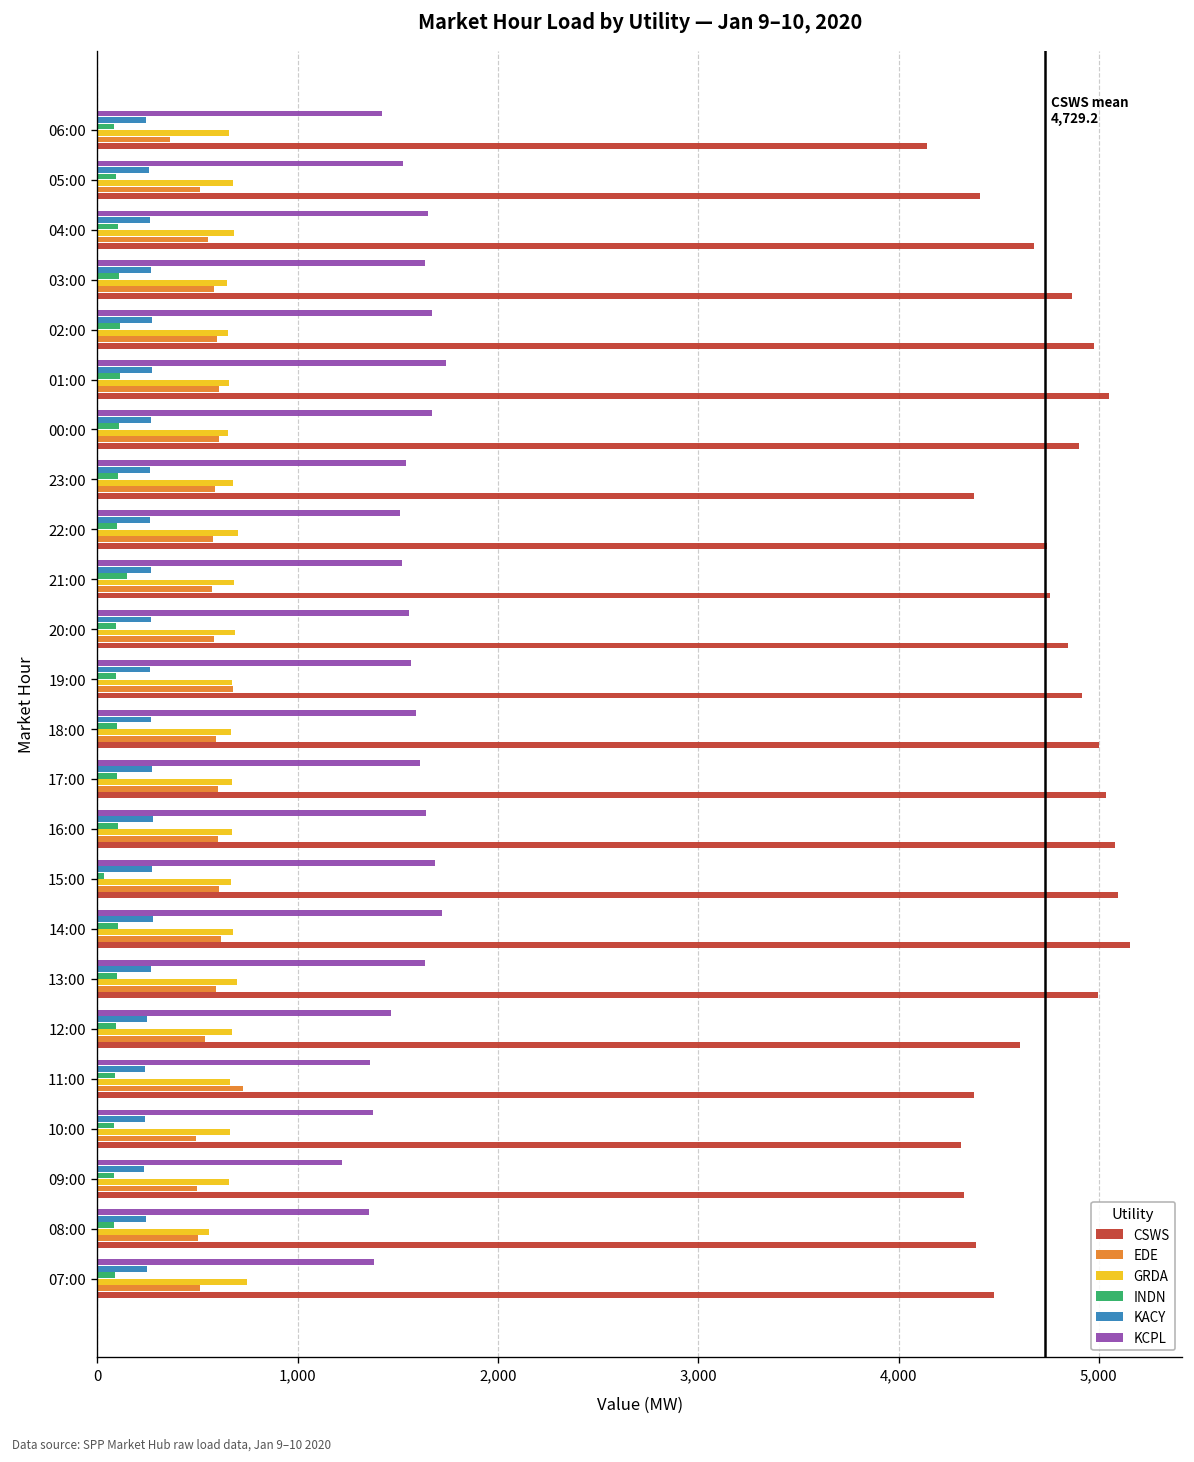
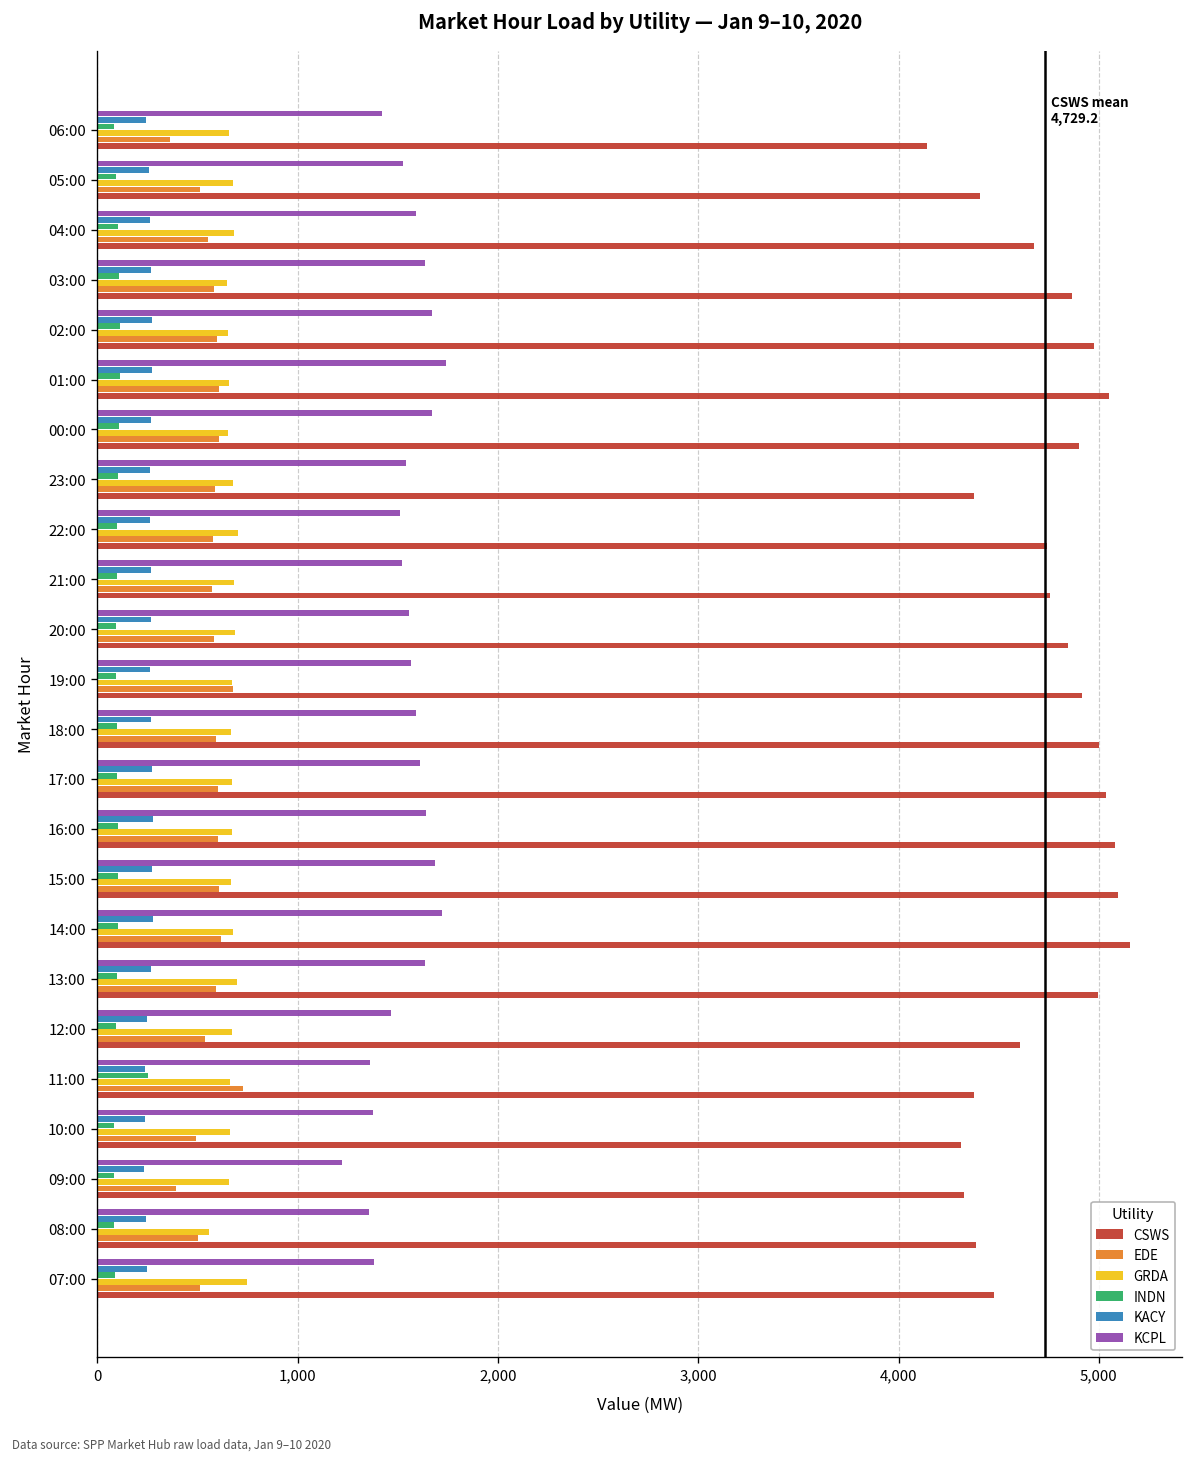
  {
    "CSWS": {
      "06:00": "4,140",
      "05:00": "4,410",
      "04:00": "4,680",
      "03:00": "4,870",
      "02:00": "4,980",
      "01:00": "5,050",
      "00:00": "4,900",
      "23:00": "4,380",
      "22:00": "4,740",
      "21:00": "4,750",
      "20:00": "4,850",
      "19:00": "4,920",
      "18:00": "5,000",
      "17:00": "5,040",
      "16:00": "5,080",
      "15:00": "5,100",
      "14:00": "5,160",
      "13:00": "5,000",
      "12:00": "4,600",
      "11:00": "4,370",
      "10:00": "4,310",
      "09:00": "4,320",
      "08:00": "4,390",
      "07:00": "4,480"
    },
    "EDE": {
      "06:00": "360",
      "05:00": "510",
      "04:00": "550",
      "03:00": "580",
      "02:00": "600",
      "01:00": "610",
      "00:00": "610",
      "23:00": "590",
      "22:00": "580",
      "21:00": "570",
      "20:00": "580",
      "19:00": "680",
      "18:00": "590",
      "17:00": "600",
      "16:00": "600",
      "15:00": "610",
      "14:00": "620",
      "13:00": "590",
      "12:00": "540",
      "11:00": "730",
      "10:00": "490",
-     "09:00": "490",
+     "09:00": "390",
      "08:00": "500",
      "07:00": "510"
    },
    "GRDA": {
      "06:00": "660",
      "05:00": "680",
      "04:00": "680",
      "03:00": "650",
      "02:00": "650",
      "01:00": "660",
      "00:00": "650",
      "23:00": "680",
      "22:00": "700",
      "21:00": "680",
      "20:00": "690",
      "19:00": "670",
      "18:00": "670",
      "17:00": "670",
      "16:00": "670",
      "15:00": "670",
      "14:00": "670",
      "13:00": "700",
      "12:00": "670",
      "11:00": "660",
      "10:00": "660",
      "09:00": "660",
      "08:00": "560",
      "07:00": "750"
    },
    "INDN": {
      "06:00": "80",
      "05:00": "90",
      "04:00": "100",
      "03:00": "110",
      "02:00": "110",
      "01:00": "110",
      "00:00": "110",
      "23:00": "100",
      "22:00": "100",
-     "21:00": "150",
+     "21:00": "100",
      "20:00": "90",
      "19:00": "100",
      "18:00": "100",
      "17:00": "100",
      "16:00": "100",
-     "15:00": "30",
+     "15:00": "100",
      "14:00": "100",
      "13:00": "100",
      "12:00": "90",
-     "11:00": "90",
+     "11:00": "250",
      "10:00": "80",
      "09:00": "80",
      "08:00": "80",
      "07:00": "90"
    },
    "KACY": {
      "06:00": "240",
      "05:00": "260",
      "04:00": "260",
      "03:00": "270",
      "02:00": "270",
      "01:00": "270",
      "00:00": "270",
      "23:00": "260",
      "22:00": "260",
      "21:00": "270",
      "20:00": "270",
      "19:00": "260",
      "18:00": "270",
      "17:00": "270",
      "16:00": "280",
      "15:00": "270",
      "14:00": "280",
      "13:00": "270",
      "12:00": "250",
      "11:00": "240",
      "10:00": "240",
      "09:00": "230",
      "08:00": "240",
      "07:00": "250"
    },
    "KCPL": {
      "06:00": "1,420",
      "05:00": "1,530",
-     "04:00": "1,650",
+     "04:00": "1,590",
      "03:00": "1,640",
      "02:00": "1,670",
      "01:00": "1,740",
      "00:00": "1,670",
      "23:00": "1,540",
      "22:00": "1,510",
      "21:00": "1,520",
      "20:00": "1,550",
      "19:00": "1,570",
      "18:00": "1,590",
      "17:00": "1,610",
      "16:00": "1,640",
      "15:00": "1,690",
      "14:00": "1,720",
      "13:00": "1,630",
      "12:00": "1,470",
      "11:00": "1,360",
      "10:00": "1,380",
      "09:00": "1,220",
      "08:00": "1,350",
      "07:00": "1,380"
    }
  }
